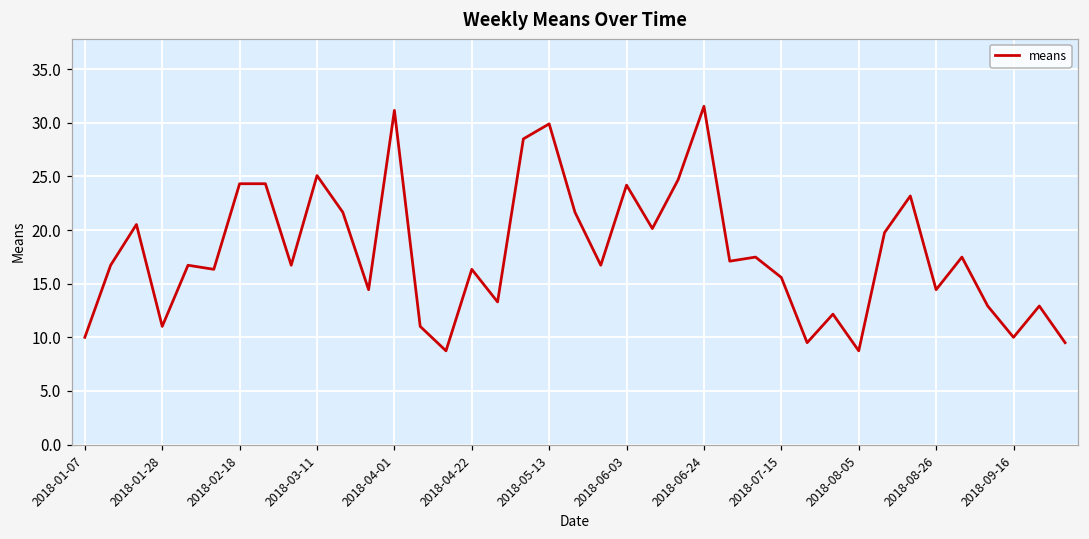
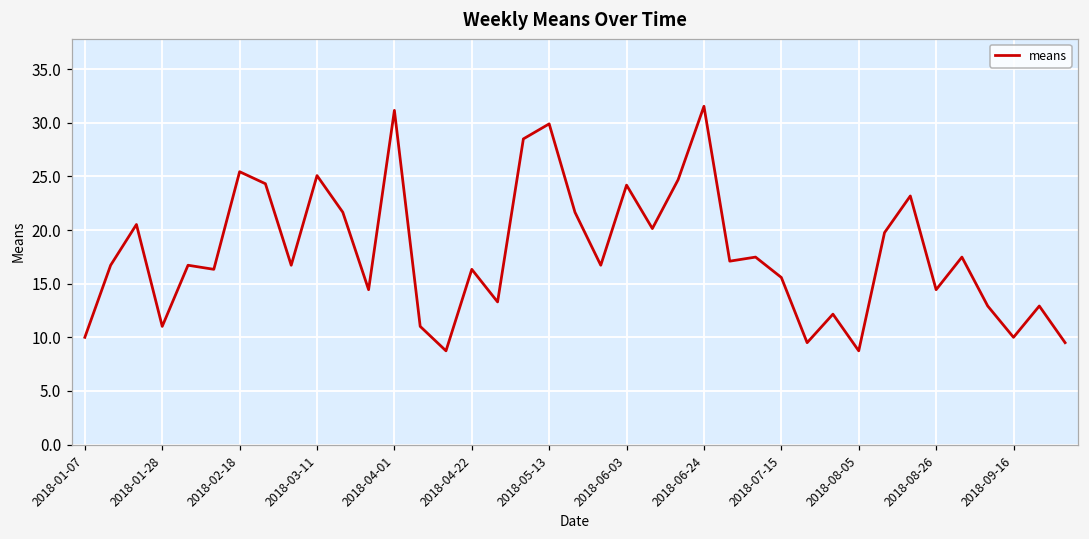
  {
    "2018-01-07": 10,
    "2018-01-28": 11,
-   "2018-02-18": 24,
+   "2018-02-18": 25,
    "2018-03-11": 25,
    "2018-04-01": 31,
    "2018-04-22": 16,
    "2018-05-13": 30,
    "2018-06-03": 24,
    "2018-06-24": 32,
    "2018-07-15": 16,
    "2018-08-05": 9,
    "2018-08-26": 14,
    "2018-09-16": 10
  }
